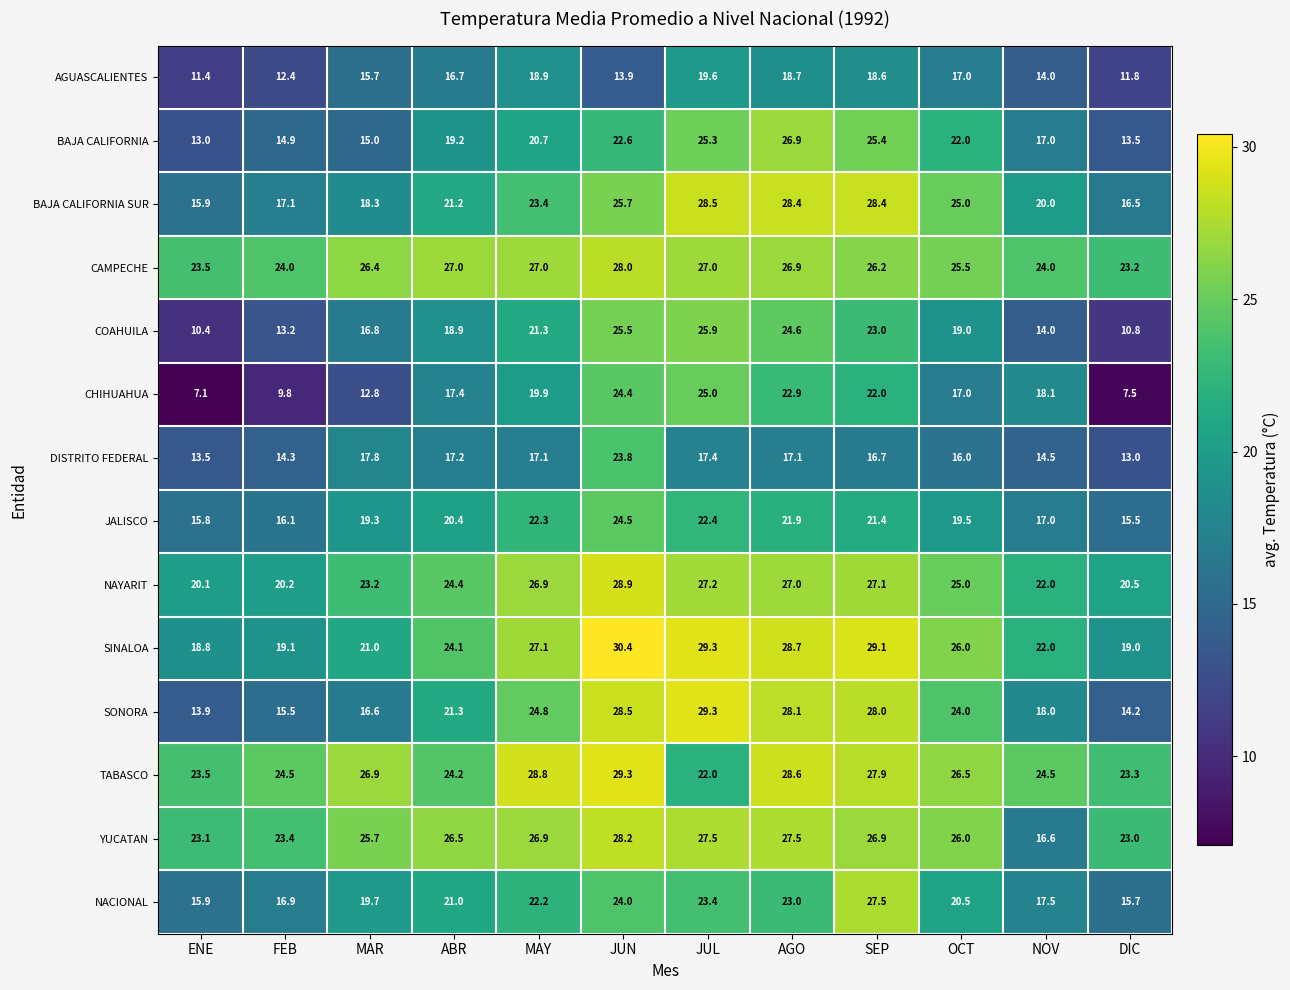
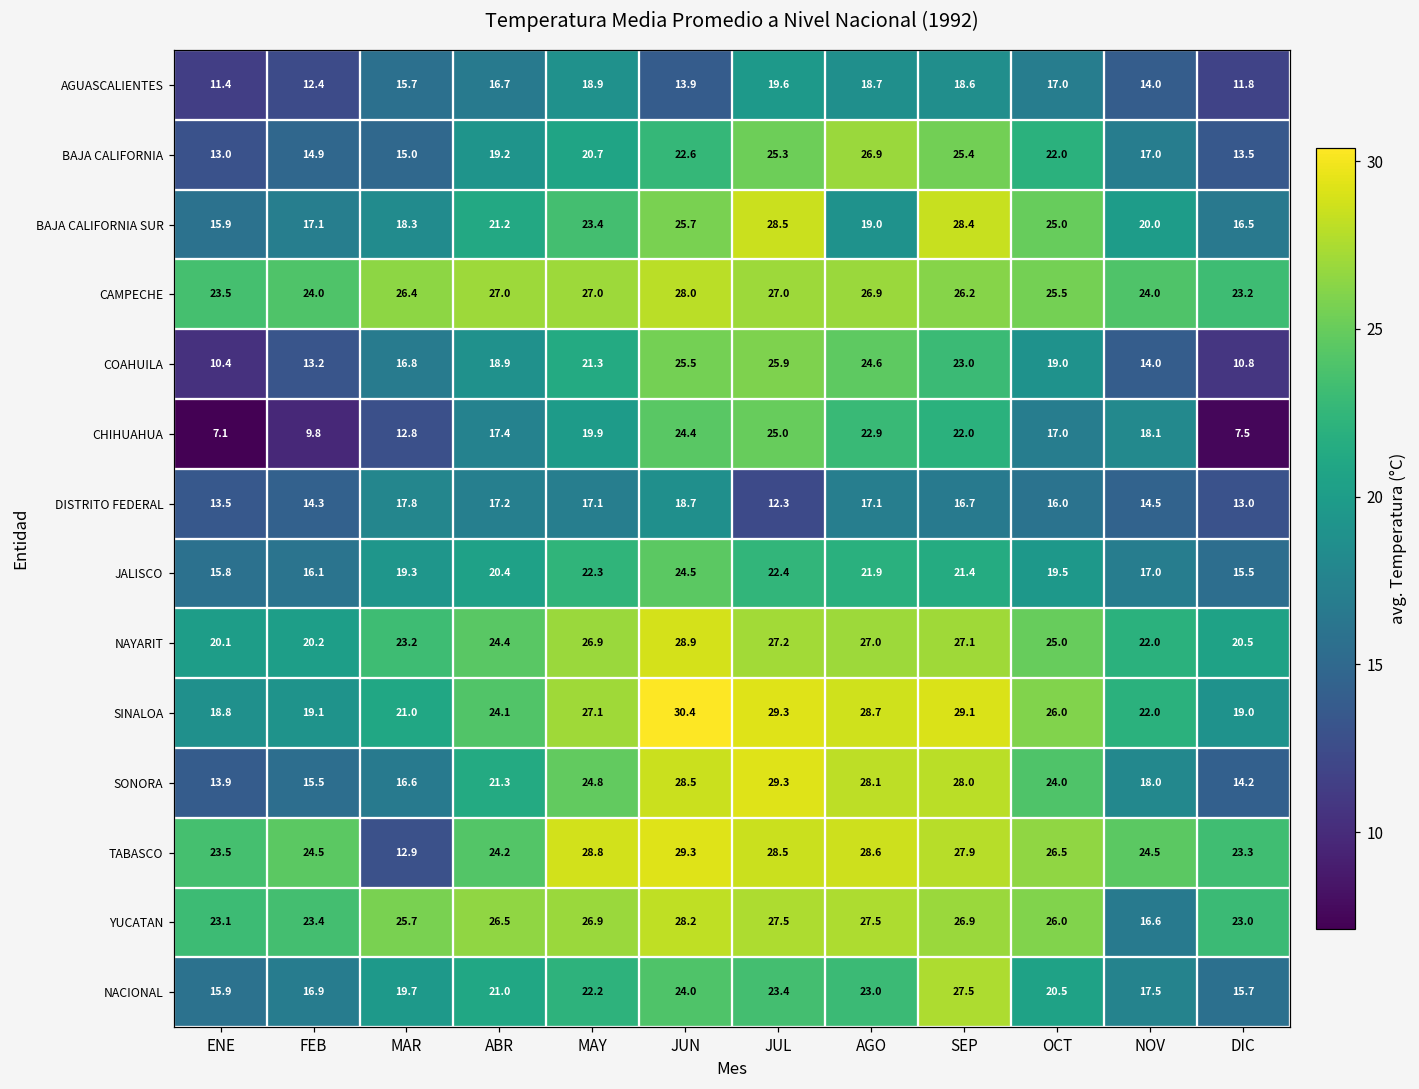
  {
    "AGUASCALIENTES": {
      "ENE": 11.4,
      "FEB": 12.4,
      "MAR": 15.7,
      "ABR": 16.7,
      "MAY": 18.9,
      "JUN": 13.9,
      "JUL": 19.6,
      "AGO": 18.7,
      "SEP": 18.6,
      "OCT": 17.0,
      "NOV": 14.0,
      "DIC": 11.8
    },
    "BAJA CALIFORNIA": {
      "ENE": 13.0,
      "FEB": 14.9,
      "MAR": 15.0,
      "ABR": 19.2,
      "MAY": 20.7,
      "JUN": 22.6,
      "JUL": 25.3,
      "AGO": 26.9,
      "SEP": 25.4,
      "OCT": 22.0,
      "NOV": 17.0,
      "DIC": 13.5
    },
    "BAJA CALIFORNIA SUR": {
      "ENE": 15.9,
      "FEB": 17.1,
      "MAR": 18.3,
      "ABR": 21.2,
      "MAY": 23.4,
      "JUN": 25.7,
      "JUL": 28.5,
-     "AGO": 28.4,
+     "AGO": 19.0,
      "SEP": 28.4,
      "OCT": 25.0,
      "NOV": 20.0,
      "DIC": 16.5
    },
    "CAMPECHE": {
      "ENE": 23.5,
      "FEB": 24.0,
      "MAR": 26.4,
      "ABR": 27.0,
      "MAY": 27.0,
      "JUN": 28.0,
      "JUL": 27.0,
      "AGO": 26.9,
      "SEP": 26.2,
      "OCT": 25.5,
      "NOV": 24.0,
      "DIC": 23.2
    },
    "COAHUILA": {
      "ENE": 10.4,
      "FEB": 13.2,
      "MAR": 16.8,
      "ABR": 18.9,
      "MAY": 21.3,
      "JUN": 25.5,
      "JUL": 25.9,
      "AGO": 24.6,
      "SEP": 23.0,
      "OCT": 19.0,
      "NOV": 14.0,
      "DIC": 10.8
    },
    "CHIHUAHUA": {
      "ENE": 7.1,
      "FEB": 9.8,
      "MAR": 12.8,
      "ABR": 17.4,
      "MAY": 19.9,
      "JUN": 24.4,
      "JUL": 25.0,
      "AGO": 22.9,
      "SEP": 22.0,
      "OCT": 17.0,
      "NOV": 18.1,
      "DIC": 7.5
    },
    "DISTRITO FEDERAL": {
      "ENE": 13.5,
      "FEB": 14.3,
      "MAR": 17.8,
      "ABR": 17.2,
      "MAY": 17.1,
-     "JUN": 23.8,
-     "JUL": 17.4,
+     "JUN": 18.7,
+     "JUL": 12.3,
      "AGO": 17.1,
      "SEP": 16.7,
      "OCT": 16.0,
      "NOV": 14.5,
      "DIC": 13.0
    },
    "JALISCO": {
      "ENE": 15.8,
      "FEB": 16.1,
      "MAR": 19.3,
      "ABR": 20.4,
      "MAY": 22.3,
      "JUN": 24.5,
      "JUL": 22.4,
      "AGO": 21.9,
      "SEP": 21.4,
      "OCT": 19.5,
      "NOV": 17.0,
      "DIC": 15.5
    },
    "NAYARIT": {
      "ENE": 20.1,
      "FEB": 20.2,
      "MAR": 23.2,
      "ABR": 24.4,
      "MAY": 26.9,
      "JUN": 28.9,
      "JUL": 27.2,
      "AGO": 27.0,
      "SEP": 27.1,
      "OCT": 25.0,
      "NOV": 22.0,
      "DIC": 20.5
    },
    "SINALOA": {
      "ENE": 18.8,
      "FEB": 19.1,
      "MAR": 21.0,
      "ABR": 24.1,
      "MAY": 27.1,
      "JUN": 30.4,
      "JUL": 29.3,
      "AGO": 28.7,
      "SEP": 29.1,
      "OCT": 26.0,
      "NOV": 22.0,
      "DIC": 19.0
    },
    "SONORA": {
      "ENE": 13.9,
      "FEB": 15.5,
      "MAR": 16.6,
      "ABR": 21.3,
      "MAY": 24.8,
      "JUN": 28.5,
      "JUL": 29.3,
      "AGO": 28.1,
      "SEP": 28.0,
      "OCT": 24.0,
      "NOV": 18.0,
      "DIC": 14.2
    },
    "TABASCO": {
      "ENE": 23.5,
      "FEB": 24.5,
-     "MAR": 26.9,
+     "MAR": 12.9,
      "ABR": 24.2,
      "MAY": 28.8,
      "JUN": 29.3,
-     "JUL": 22.0,
+     "JUL": 28.5,
      "AGO": 28.6,
      "SEP": 27.9,
      "OCT": 26.5,
      "NOV": 24.5,
      "DIC": 23.3
    },
    "YUCATAN": {
      "ENE": 23.1,
      "FEB": 23.4,
      "MAR": 25.7,
      "ABR": 26.5,
      "MAY": 26.9,
      "JUN": 28.2,
      "JUL": 27.5,
      "AGO": 27.5,
      "SEP": 26.9,
      "OCT": 26.0,
      "NOV": 16.6,
      "DIC": 23.0
    },
    "NACIONAL": {
      "ENE": 15.9,
      "FEB": 16.9,
      "MAR": 19.7,
      "ABR": 21.0,
      "MAY": 22.2,
      "JUN": 24.0,
      "JUL": 23.4,
      "AGO": 23.0,
      "SEP": 27.5,
      "OCT": 20.5,
      "NOV": 17.5,
      "DIC": 15.7
    }
  }
